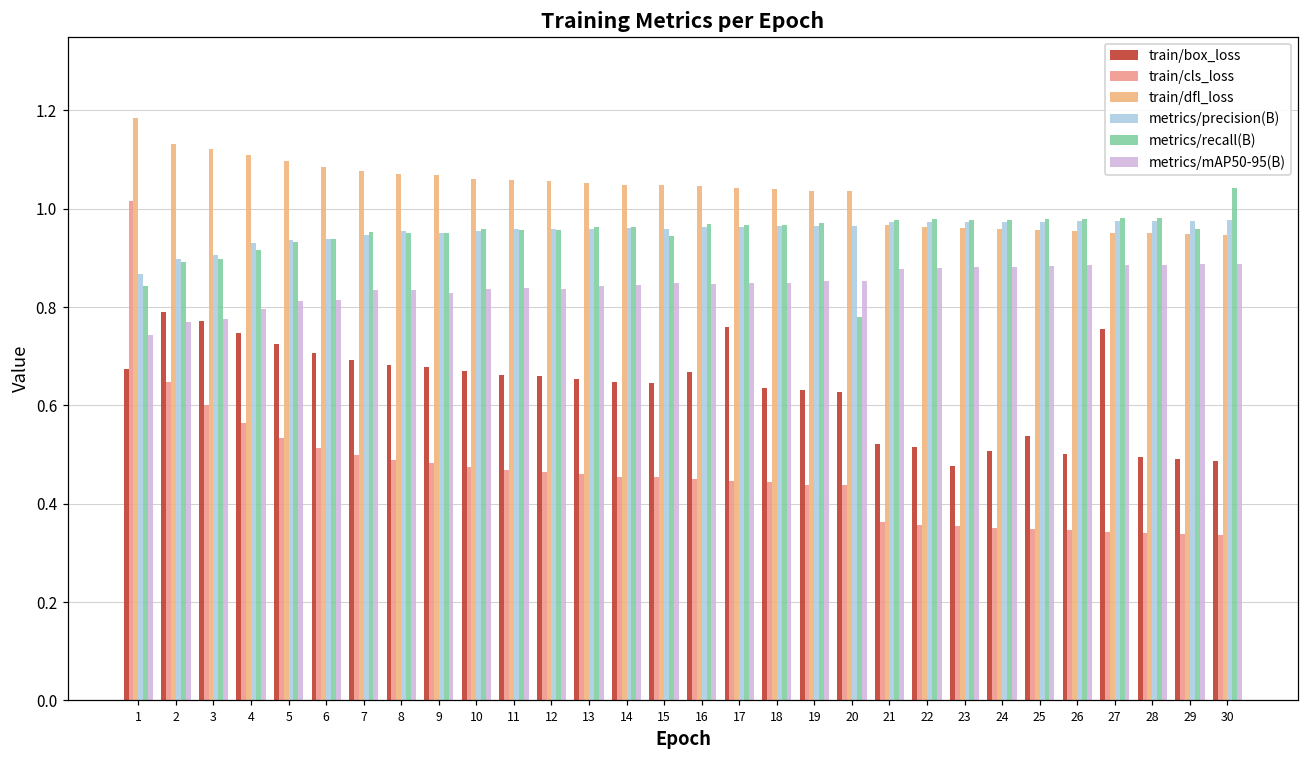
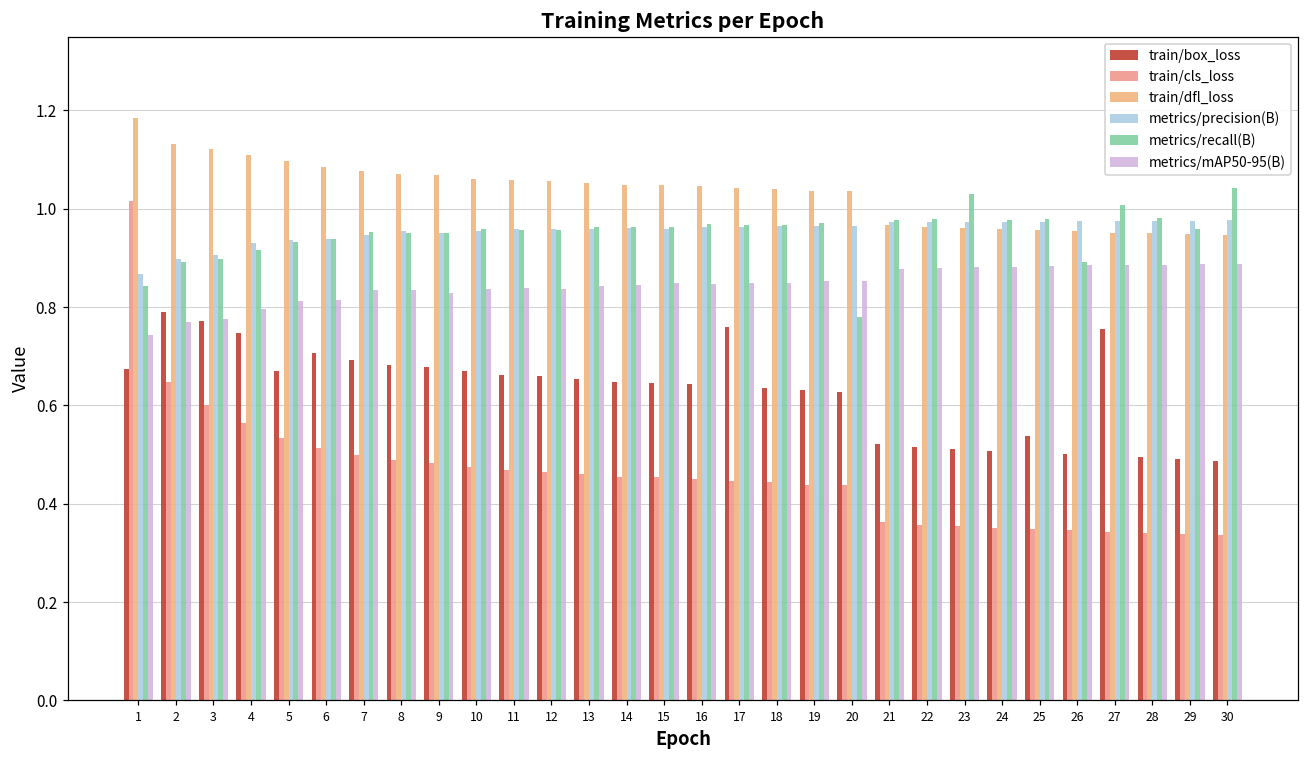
  {
    "train/box_loss": {
      "1": 0.67,
      "2": 0.79,
      "3": 0.77,
      "4": 0.75,
-     "5": 0.72,
+     "5": 0.67,
      "6": 0.71,
      "7": 0.69,
      "8": 0.68,
      "9": 0.68,
      "10": 0.67,
      "11": 0.66,
      "12": 0.66,
      "13": 0.65,
      "14": 0.65,
      "15": 0.65,
-     "16": 0.67,
+     "16": 0.64,
      "17": 0.76,
      "18": 0.64,
      "19": 0.63,
      "20": 0.63,
      "21": 0.52,
      "22": 0.52,
-     "23": 0.48,
+     "23": 0.51,
      "24": 0.51,
      "25": 0.54,
      "26": 0.50,
      "27": 0.76,
      "28": 0.49,
      "29": 0.49,
      "30": 0.49
    },
    "metrics/recall(B)": {
      "1": 0.84,
      "2": 0.89,
      "3": 0.90,
      "4": 0.92,
      "5": 0.93,
      "6": 0.94,
      "7": 0.95,
      "8": 0.95,
      "9": 0.95,
      "10": 0.96,
      "11": 0.96,
      "12": 0.96,
      "13": 0.96,
      "14": 0.96,
-     "15": 0.94,
+     "15": 0.96,
      "16": 0.97,
      "17": 0.97,
      "18": 0.97,
      "19": 0.97,
      "20": 0.78,
      "21": 0.98,
      "22": 0.98,
-     "23": 0.98,
+     "23": 1.03,
      "24": 0.98,
      "25": 0.98,
-     "26": 0.98,
-     "27": 0.98,
+     "26": 0.89,
+     "27": 1.01,
      "28": 0.98,
      "29": 0.96,
      "30": 1.04
    }
  }
